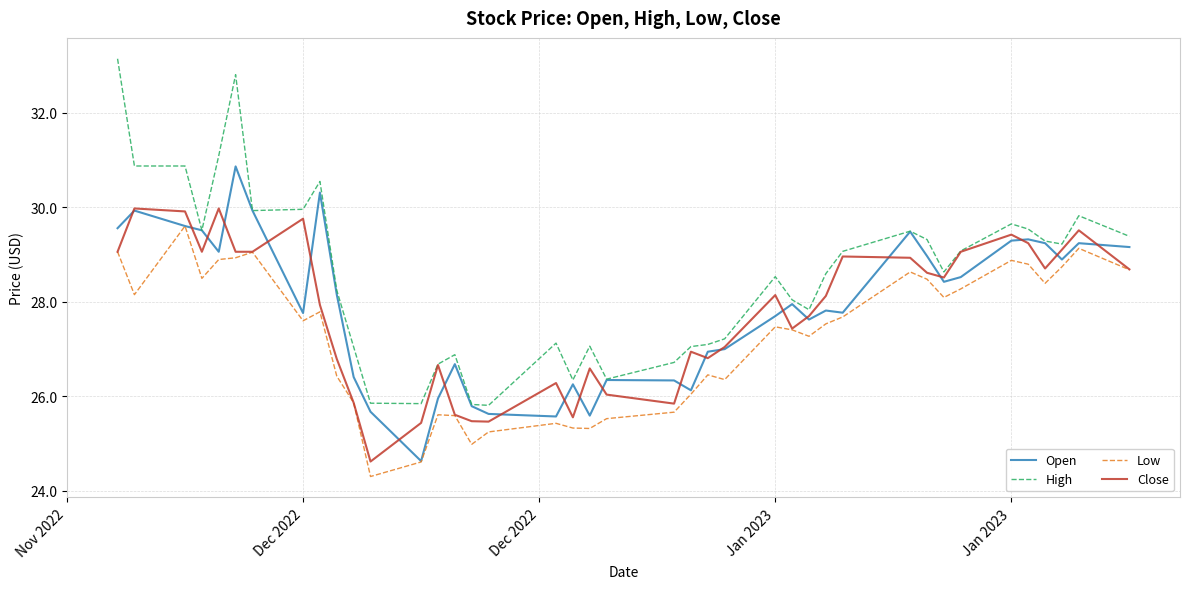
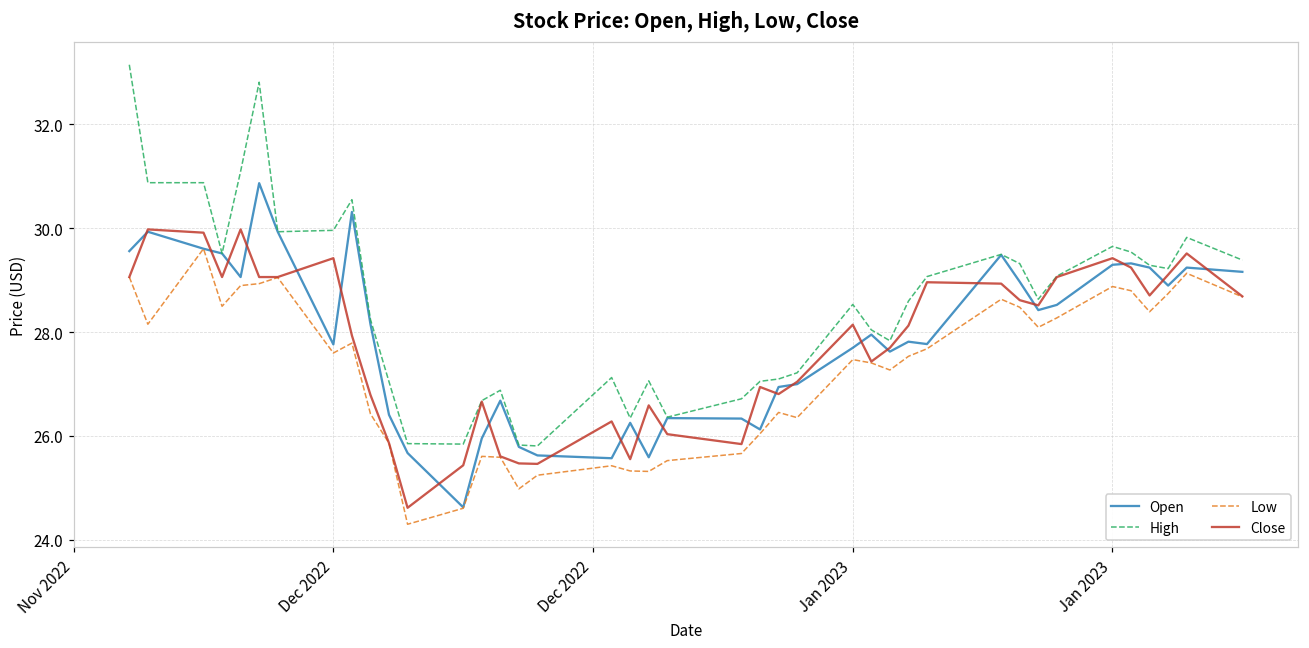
  {
    "Open": {
      "Dec 2022": 27.8
    },
    "High": {
      "Dec 2022": 30.0
    },
    "Low": {
      "Dec 2022": 27.6
    },
    "Close": {
-     "Dec 2022": 29.8
+     "Dec 2022": 29.4
    }
  }
